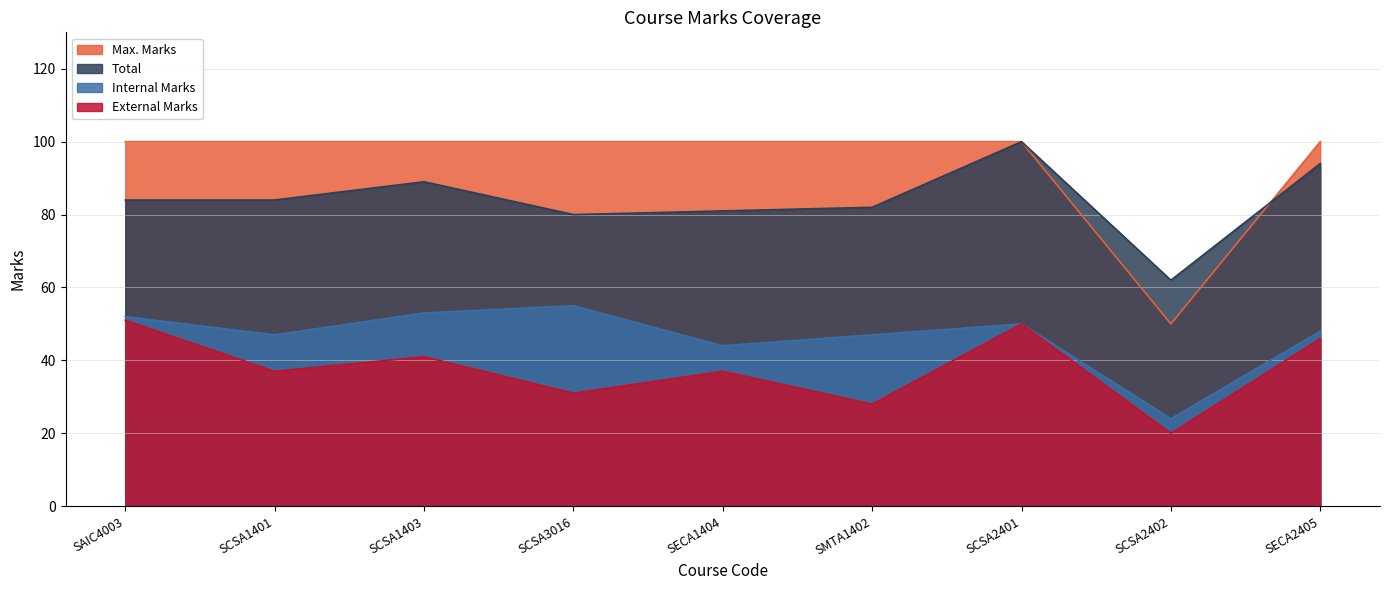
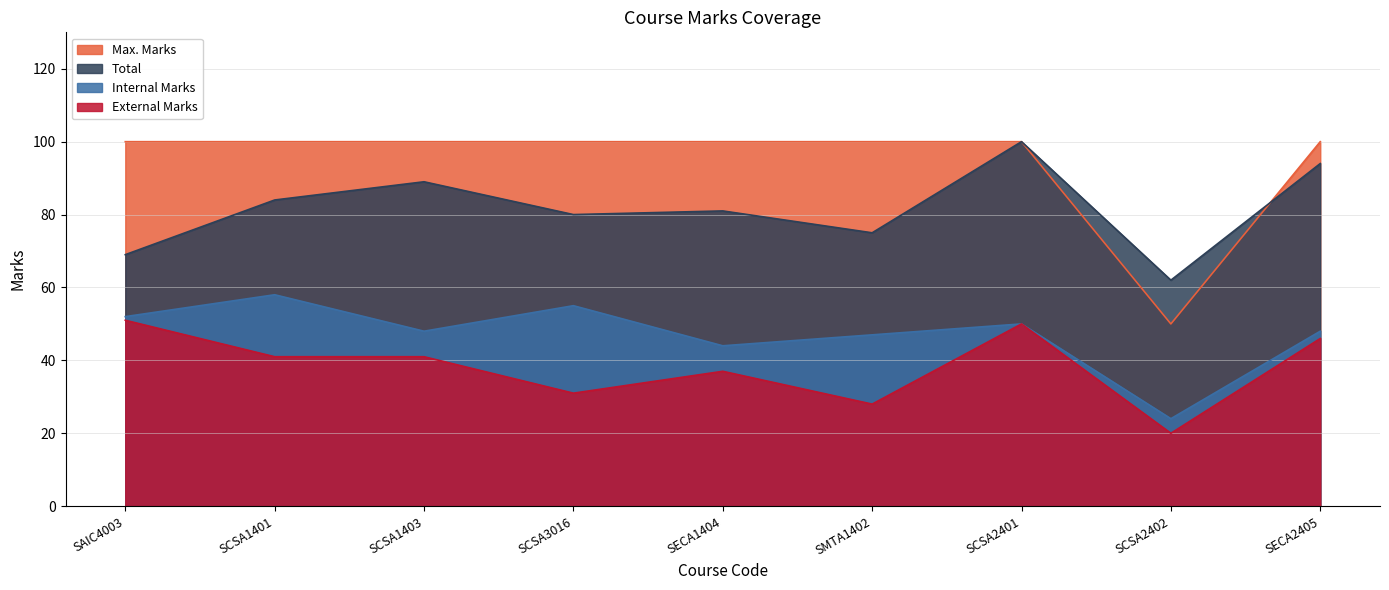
  {
    "Max. Marks": {
      "SAIC4003": 100,
      "SCSA1401": 100,
      "SCSA1403": 100,
      "SCSA3016": 100,
      "SECA1404": 100,
      "SMTA1402": 100,
      "SCSA2402": 50,
      "SECA2405": 100
    },
    "Total": {
-     "SAIC4003": 84,
+     "SAIC4003": 69,
      "SCSA1401": 84,
      "SCSA1403": 89,
      "SCSA3016": 80,
      "SECA1404": 81,
-     "SMTA1402": 82,
+     "SMTA1402": 75,
      "SCSA2402": 62,
      "SECA2405": 94
    },
    "Internal Marks": {
      "SAIC4003": 52,
-     "SCSA1401": 47,
-     "SCSA1403": 53,
+     "SCSA1401": 58,
+     "SCSA1403": 48,
      "SCSA3016": 55,
      "SECA1404": 44,
      "SMTA1402": 47,
      "SCSA2402": 24,
      "SECA2405": 48
    },
    "External Marks": {
      "SAIC4003": 51,
-     "SCSA1401": 37,
+     "SCSA1401": 41,
      "SCSA1403": 41,
      "SCSA3016": 31,
      "SECA1404": 37,
      "SMTA1402": 28,
      "SCSA2402": 20,
      "SECA2405": 46
    }
  }
